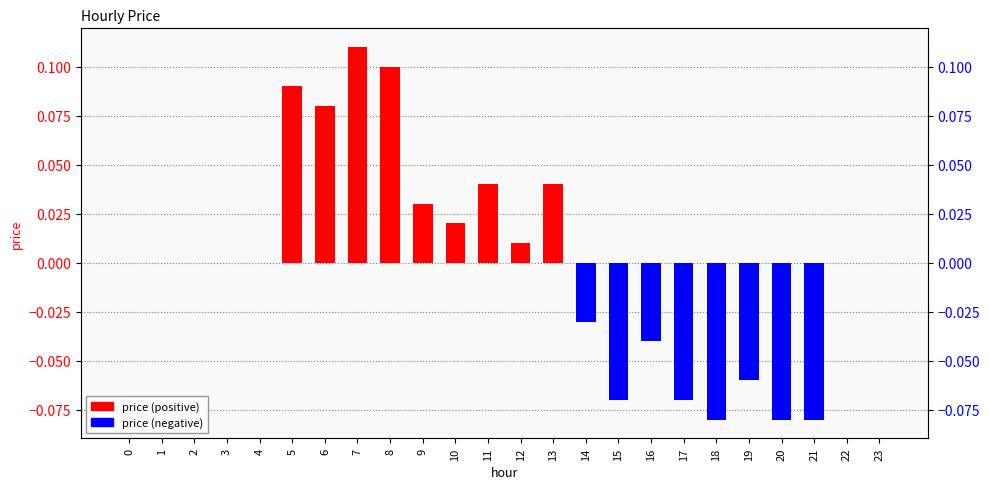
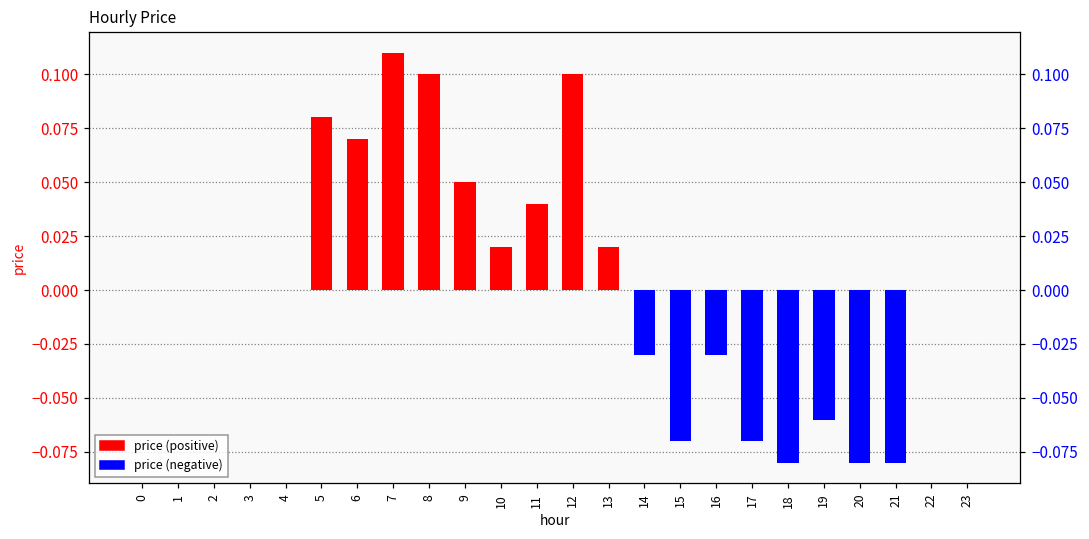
  {
    "0": 0.00,
    "1": 0.00,
    "2": 0.00,
    "3": 0.00,
    "4": 0.00,
-   "5": 0.09,
-   "6": 0.08,
+   "5": 0.08,
+   "6": 0.07,
    "7": 0.11,
    "8": 0.10,
-   "9": 0.03,
+   "9": 0.05,
    "10": 0.02,
    "11": 0.04,
-   "12": 0.01,
-   "13": 0.04,
+   "12": 0.10,
+   "13": 0.02,
    "14": -0.03,
    "15": -0.07,
-   "16": -0.04,
+   "16": -0.03,
    "17": -0.07,
    "18": -0.08,
    "19": -0.06,
    "20": -0.08,
    "21": -0.08,
    "22": 0.00,
    "23": 0.00
  }
